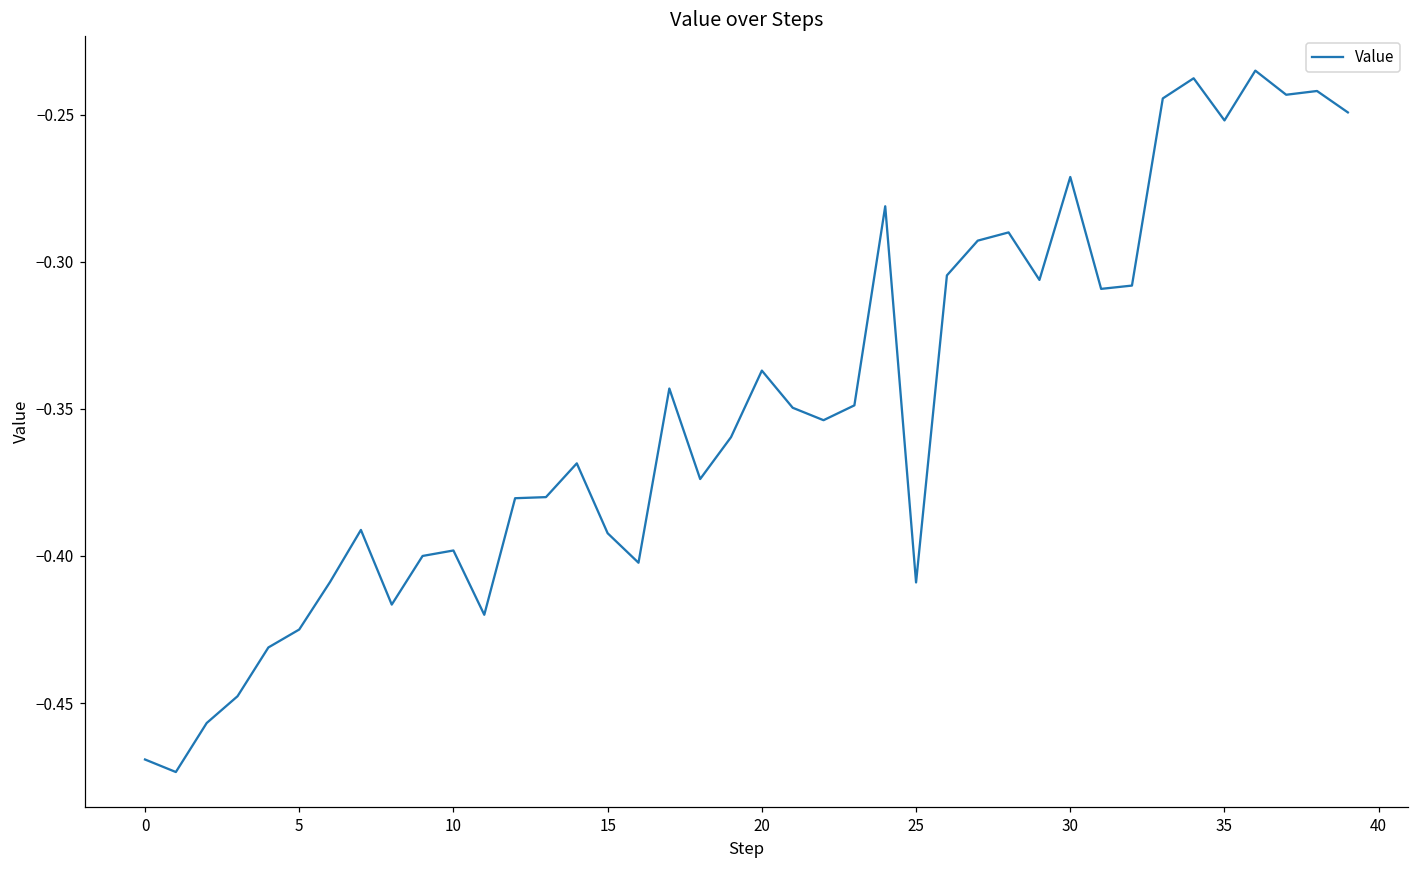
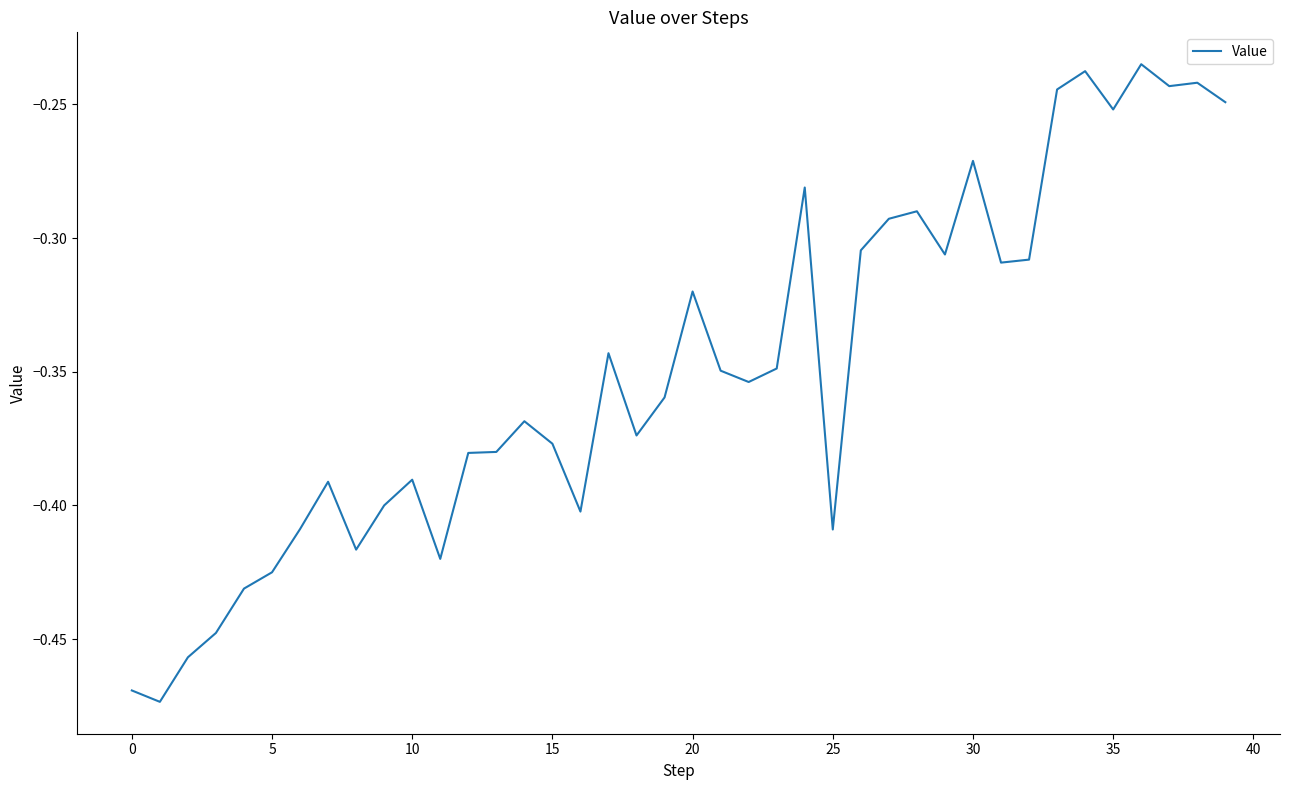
  {
    "0": -0.469,
    "5": -0.425,
-   "10": -0.398,
-   "15": -0.392,
-   "20": -0.337,
+   "10": -0.390,
+   "15": -0.377,
+   "20": -0.320,
    "25": -0.409,
    "30": -0.271,
    "35": -0.252
  }
